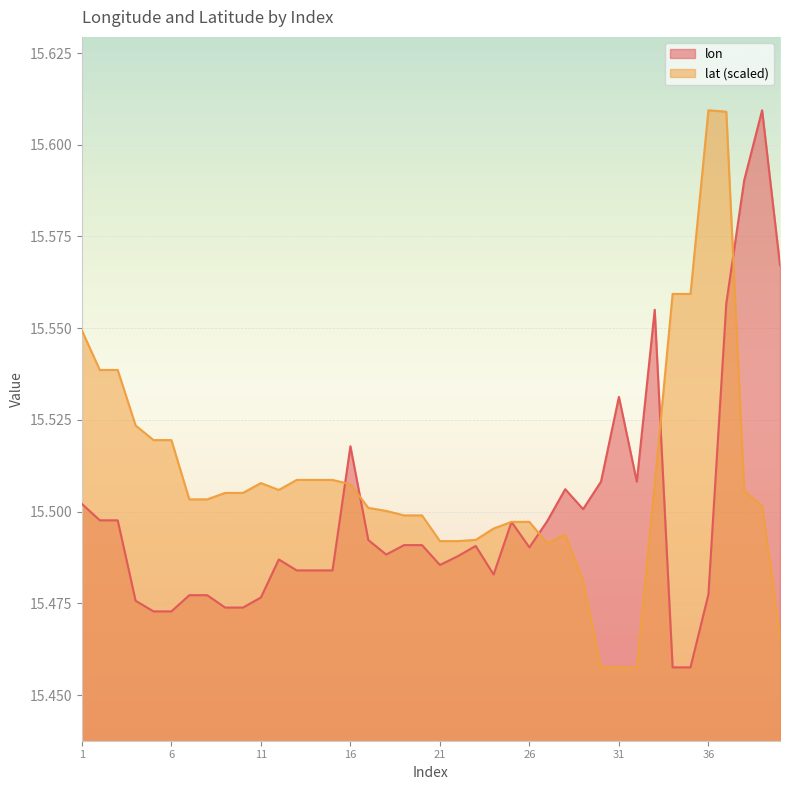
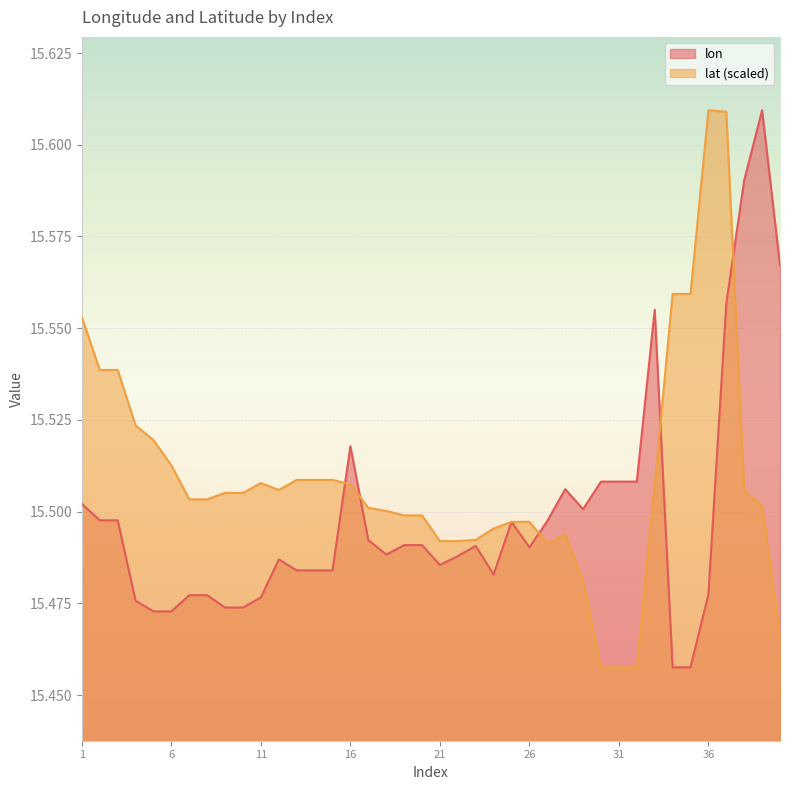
  {
    "lon": {
      "1": 15.502,
      "6": 15.473,
      "11": 15.477,
      "16": 15.518,
      "21": 15.485,
      "26": 15.490,
-     "31": 15.531,
+     "31": 15.508,
      "36": 15.477
    },
    "lat (scaled)": {
-     "1": 15.549,
-     "6": 15.519,
+     "1": 15.553,
+     "6": 15.513,
      "11": 15.508,
      "16": 15.507,
      "21": 15.492,
      "26": 15.497,
      "31": 15.458,
      "36": 15.609
    }
  }
